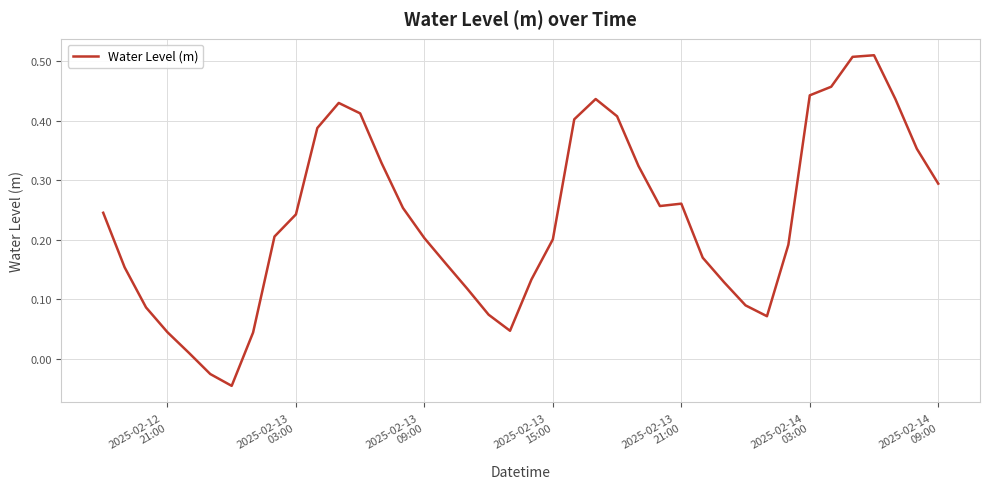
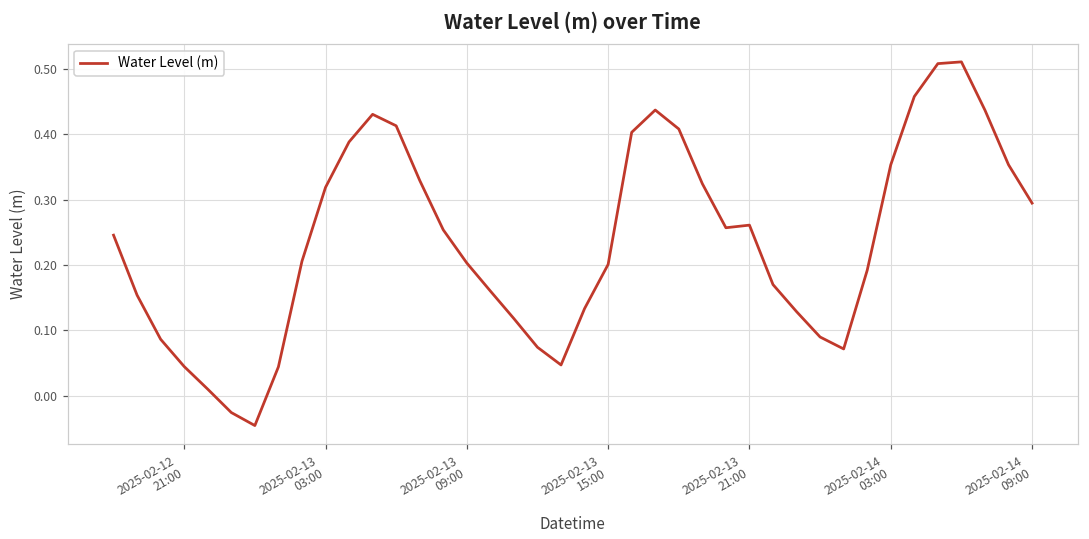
  {
    "2025-02-12 21:00": 0.04,
-   "2025-02-13 03:00": 0.24,
+   "2025-02-13 03:00": 0.32,
    "2025-02-13 09:00": 0.20,
    "2025-02-13 15:00": 0.20,
    "2025-02-13 21:00": 0.26,
-   "2025-02-14 03:00": 0.44,
+   "2025-02-14 03:00": 0.35,
    "2025-02-14 09:00": 0.29
  }
